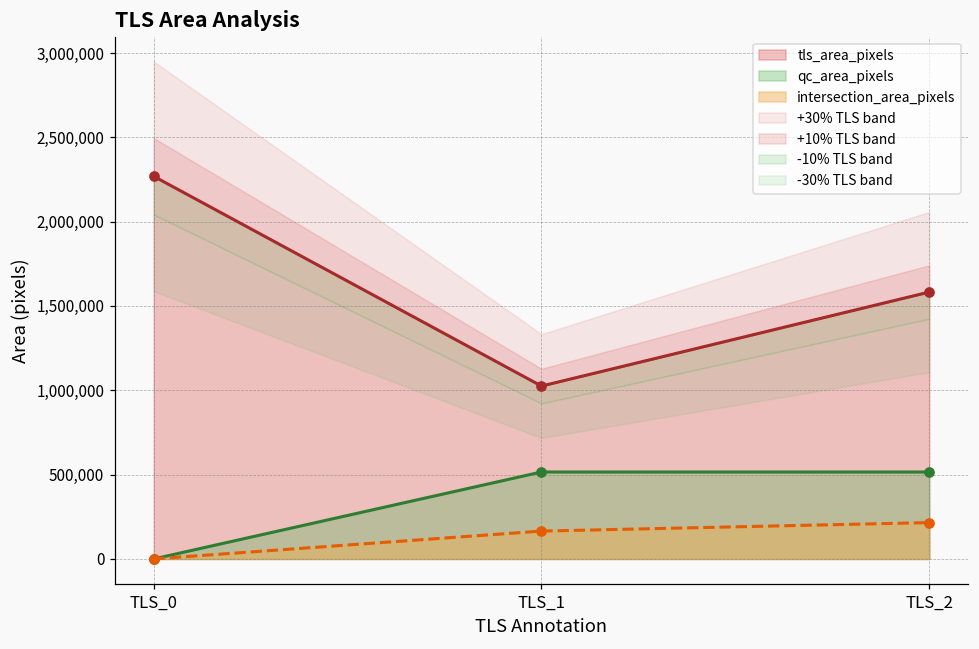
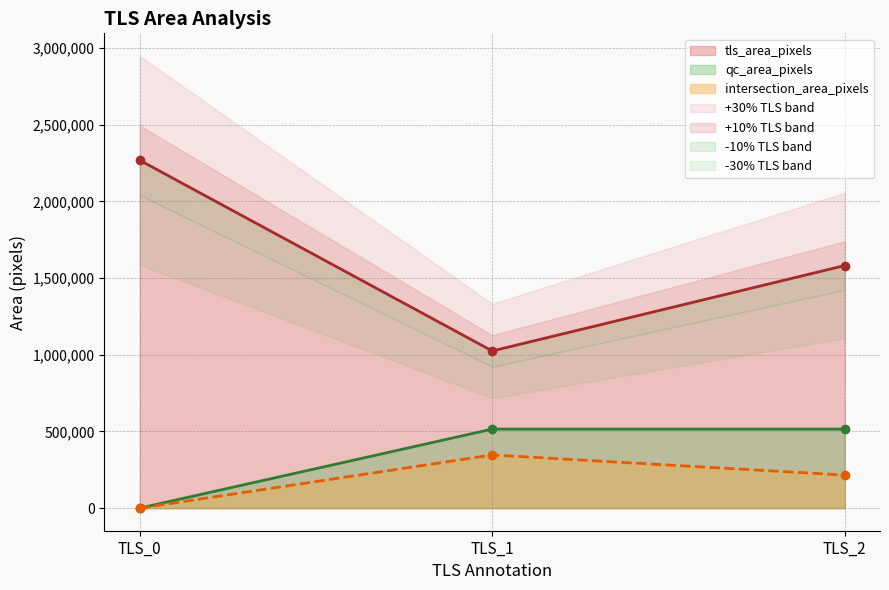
  {
    "intersection_area_pixels": {
-     "TLS_1": "170,000",
+     "TLS_1": "350,000",
      "TLS_2": "220,000"
    }
  }
